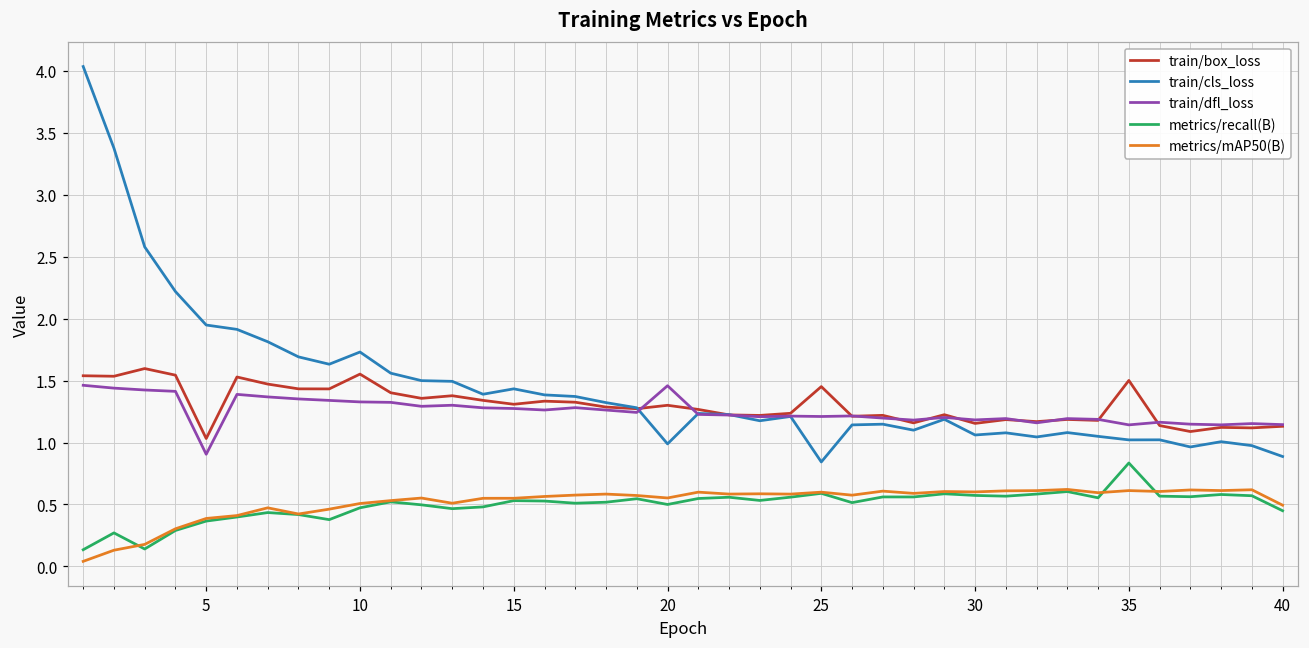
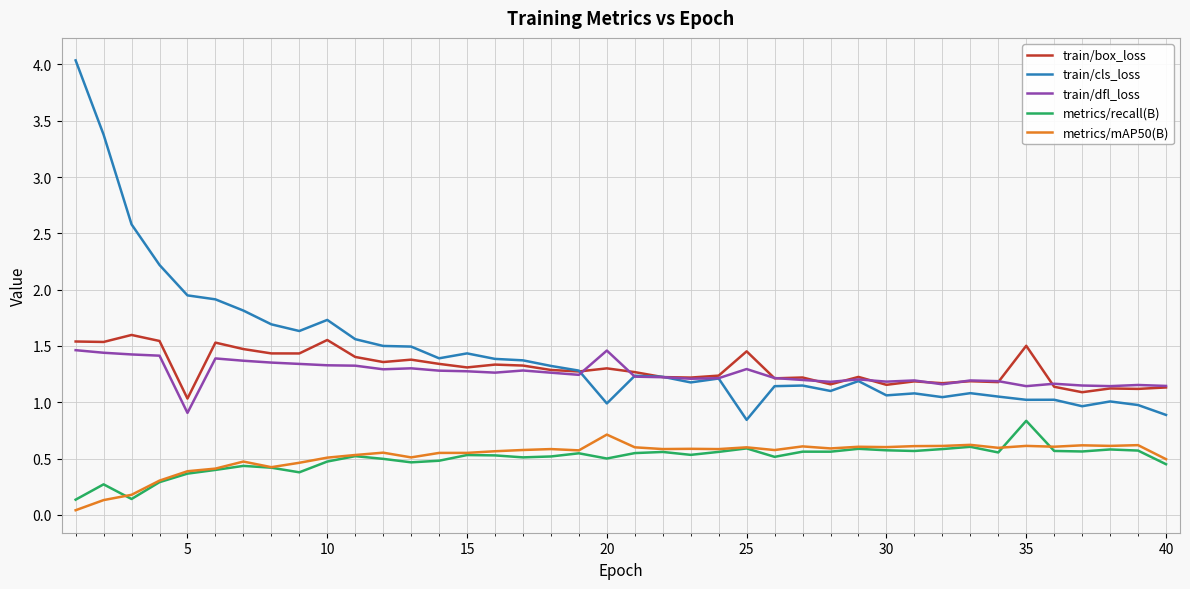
  {
    "train/box_loss": {
      "5": 1.03,
      "10": 1.55,
      "15": 1.31,
      "20": 1.30,
      "25": 1.45,
      "30": 1.15,
      "35": 1.50
    },
    "train/cls_loss": {
      "5": 1.95,
      "10": 1.73,
      "15": 1.43,
      "20": 0.99,
      "25": 0.84,
      "30": 1.06,
      "35": 1.02,
      "40": 0.89
    },
    "train/dfl_loss": {
      "5": 0.91,
      "10": 1.33,
      "15": 1.27,
      "20": 1.46,
-     "25": 1.21,
+     "25": 1.29,
      "30": 1.18,
      "35": 1.14
    },
    "metrics/recall(B)": {
      "10": 0.47,
      "20": 0.50,
      "30": 0.57,
      "35": 0.83,
      "40": 0.45
    },
    "metrics/mAP50(B)": {
      "10": 0.51,
-     "20": 0.55,
+     "20": 0.71,
      "30": 0.60,
      "35": 0.61,
      "40": 0.49
    }
  }
